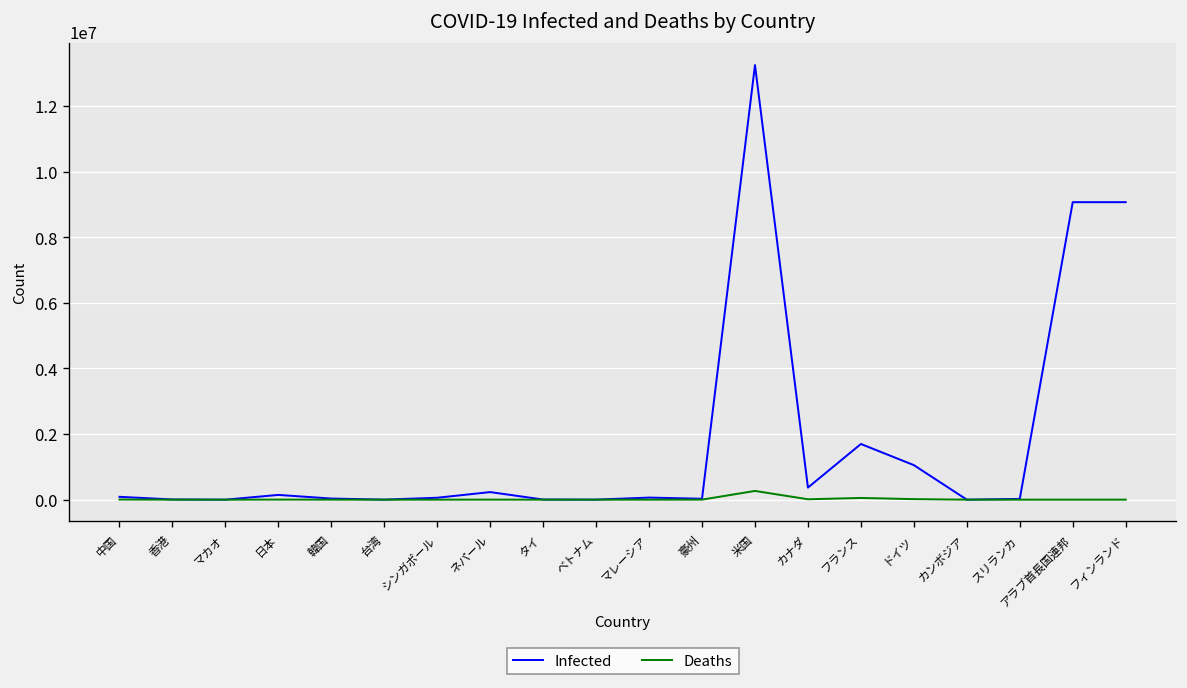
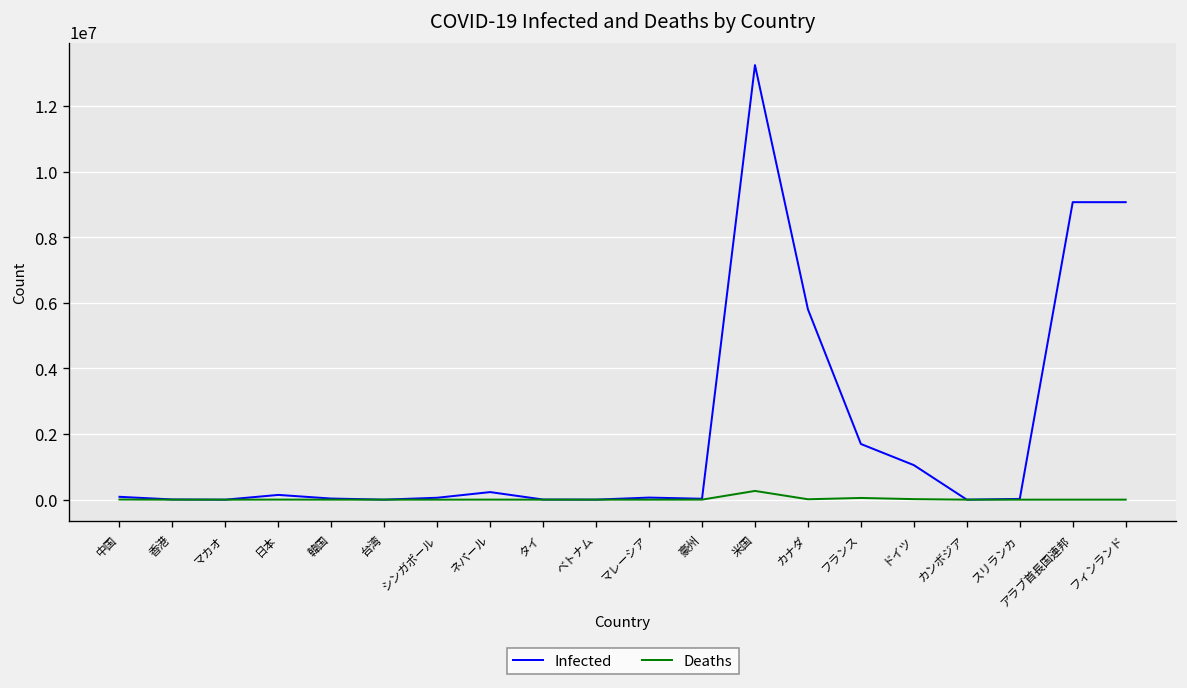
  {
    "Infected": {
      "日本": 100000,
      "ネパール": 200000,
      "米国": 13200000,
-     "カナダ": 400000,
+     "カナダ": 5800000,
      "フランス": 1700000,
      "ドイツ": 1100000,
      "アラブ首長国連邦": 9100000,
      "フィンランド": 9100000
    },
    "Deaths": {
      "日本": 0,
      "ネパール": 0,
      "米国": 300000,
      "カナダ": 0,
      "フランス": 100000,
      "ドイツ": 0,
      "アラブ首長国連邦": 0,
      "フィンランド": 0
    }
  }
